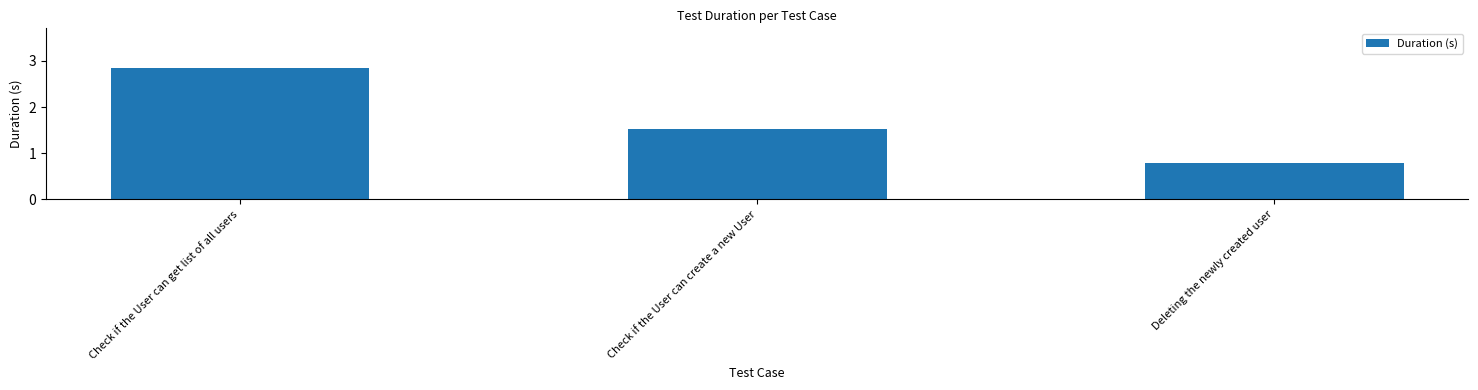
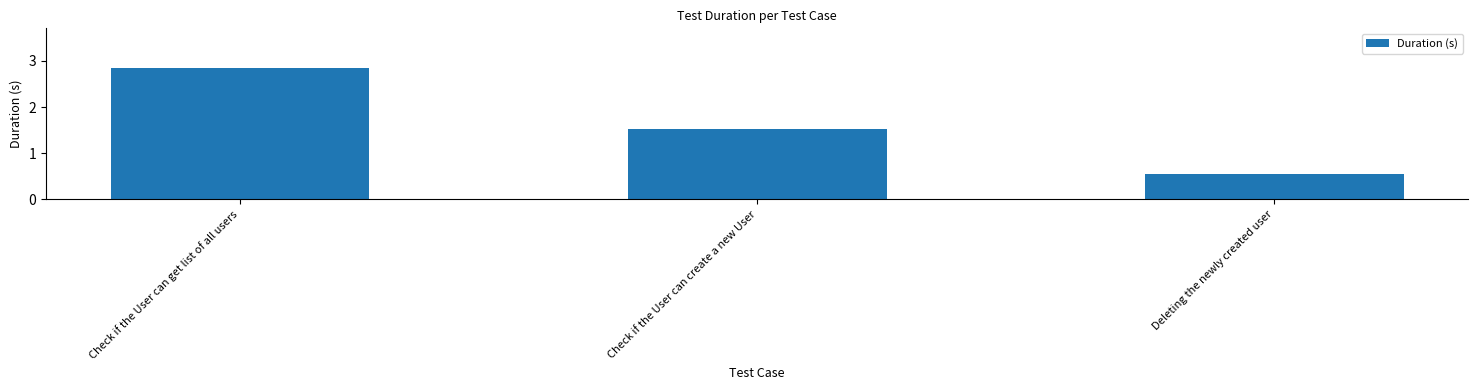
  {
    "Check if the User can get list of all users": 2.9,
    "Check if the User can create a new User": 1.5,
-   "Deleting the newly created user": 0.8
+   "Deleting the newly created user": 0.6
  }
